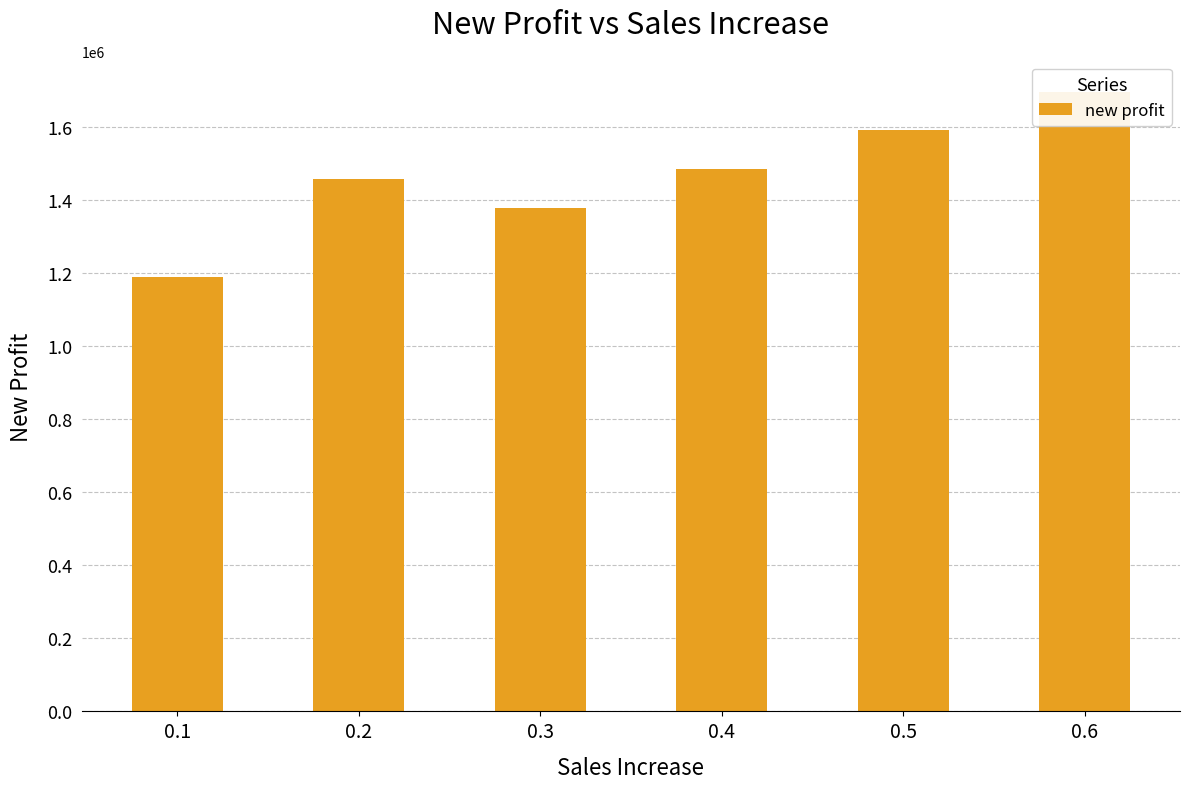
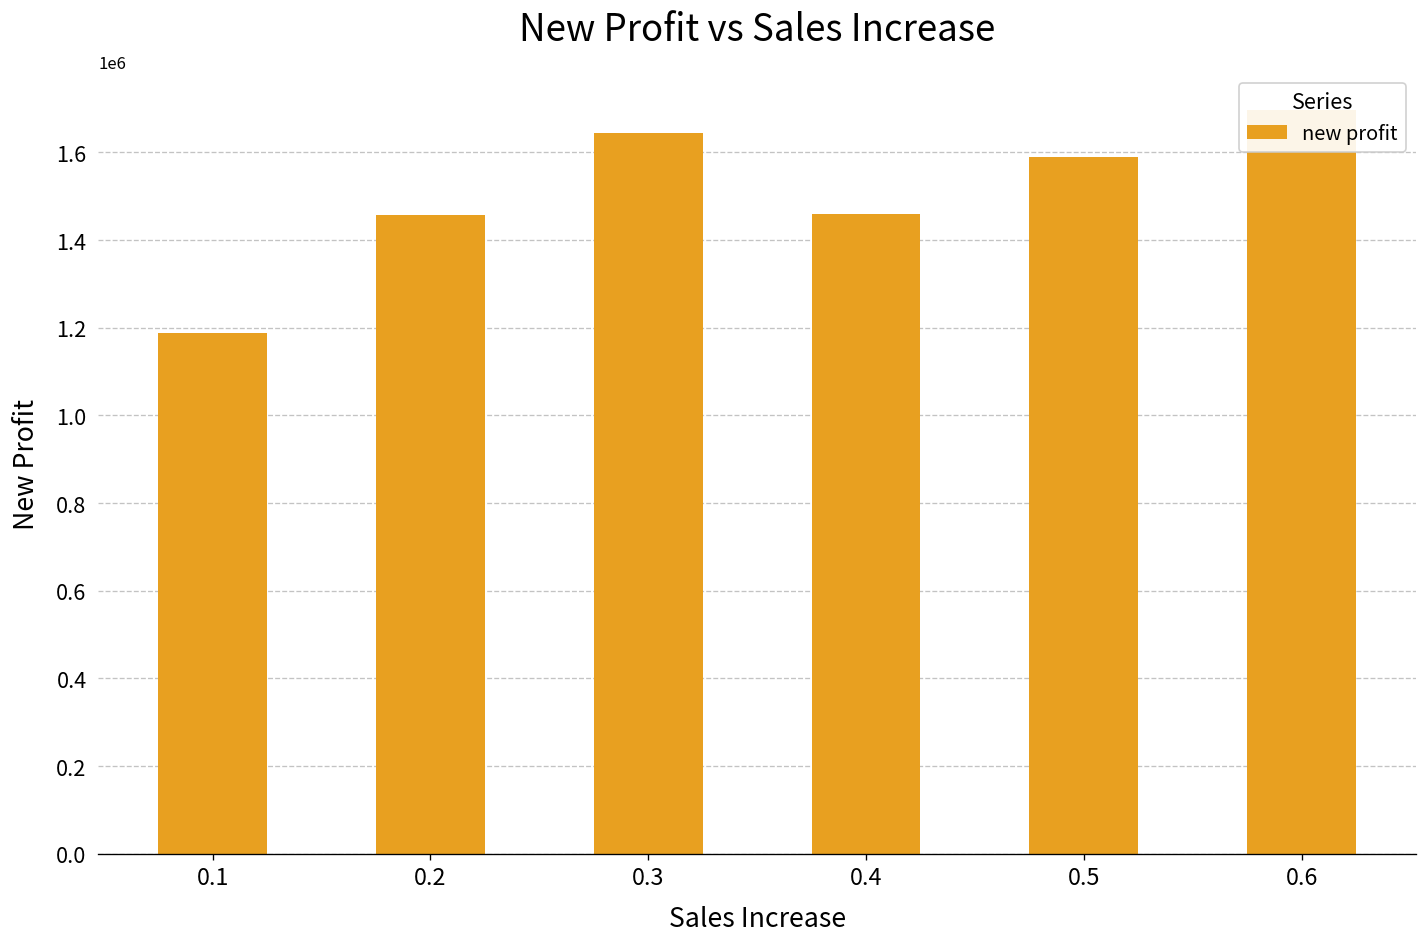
  {
    "0.1": 1190000,
    "0.2": 1460000,
-   "0.3": 1380000,
-   "0.4": 1480000,
+   "0.3": 1640000,
+   "0.4": 1460000,
    "0.5": 1590000
  }
